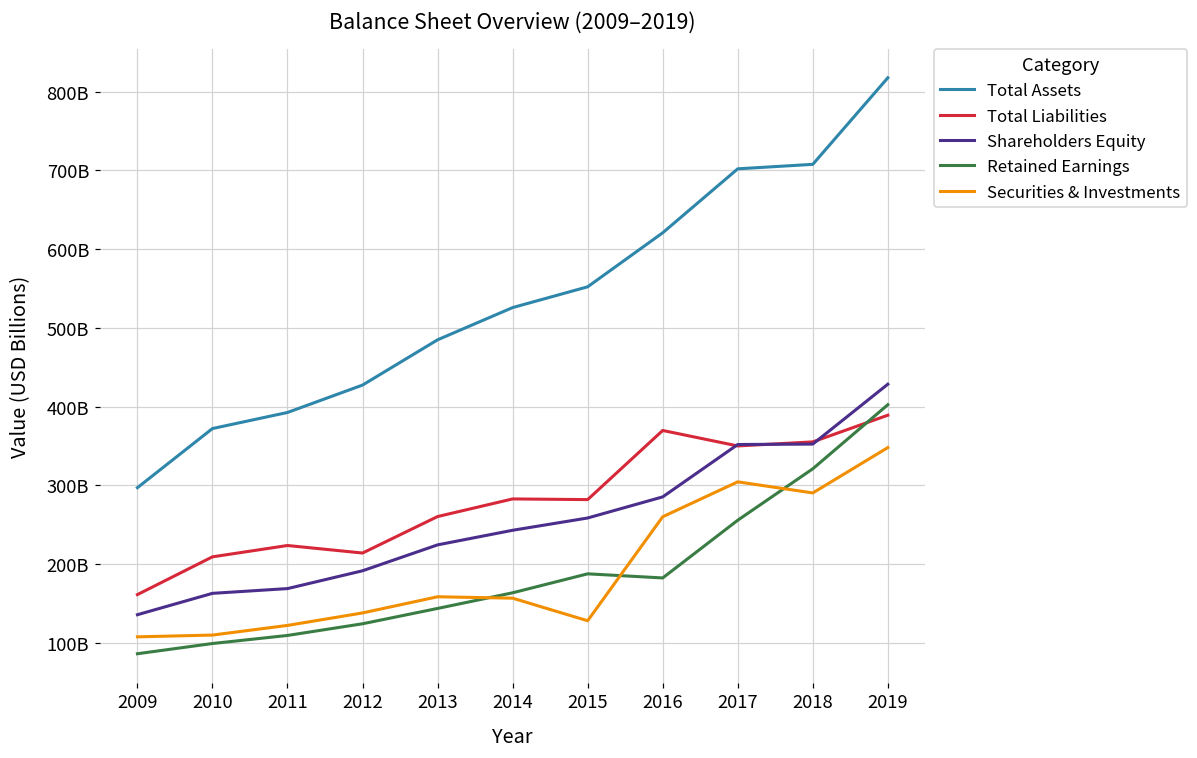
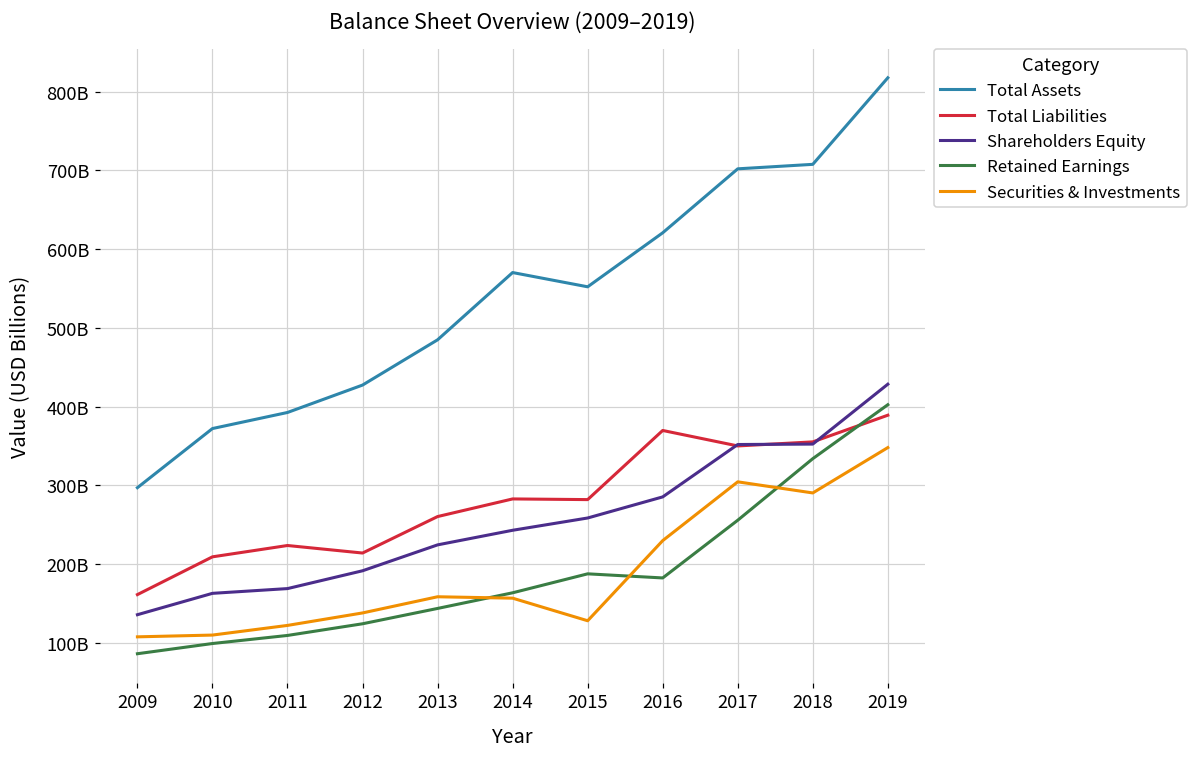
  {
    "Total Assets": {
      "2009": 300000000000,
      "2010": 370000000000,
      "2011": 390000000000,
      "2012": 430000000000,
      "2013": 480000000000,
-     "2014": 530000000000,
+     "2014": 570000000000,
      "2015": 550000000000,
      "2016": 620000000000,
      "2017": 700000000000,
      "2018": 710000000000,
      "2019": 820000000000
    },
    "Total Liabilities": {
      "2009": 160000000000,
      "2010": 210000000000,
      "2011": 220000000000,
      "2012": 210000000000,
      "2013": 260000000000,
      "2014": 280000000000,
      "2015": 280000000000,
      "2016": 370000000000,
      "2019": 390000000000
    },
    "Shareholders Equity": {
      "2009": 140000000000,
      "2010": 160000000000,
      "2011": 170000000000,
      "2012": 190000000000,
      "2013": 220000000000,
      "2014": 240000000000,
      "2015": 260000000000,
      "2016": 290000000000,
      "2019": 430000000000
    },
    "Retained Earnings": {
      "2009": 90000000000,
      "2010": 100000000000,
      "2011": 110000000000,
      "2012": 120000000000,
      "2013": 140000000000,
      "2014": 160000000000,
      "2015": 190000000000,
      "2016": 180000000000,
      "2017": 260000000000,
-     "2018": 320000000000,
+     "2018": 330000000000,
      "2019": 400000000000
    },
    "Securities & Investments": {
      "2009": 110000000000,
      "2010": 110000000000,
      "2011": 120000000000,
      "2012": 140000000000,
      "2013": 160000000000,
      "2014": 160000000000,
      "2015": 130000000000,
-     "2016": 260000000000,
+     "2016": 230000000000,
      "2017": 300000000000,
      "2018": 290000000000,
      "2019": 350000000000
    }
  }
